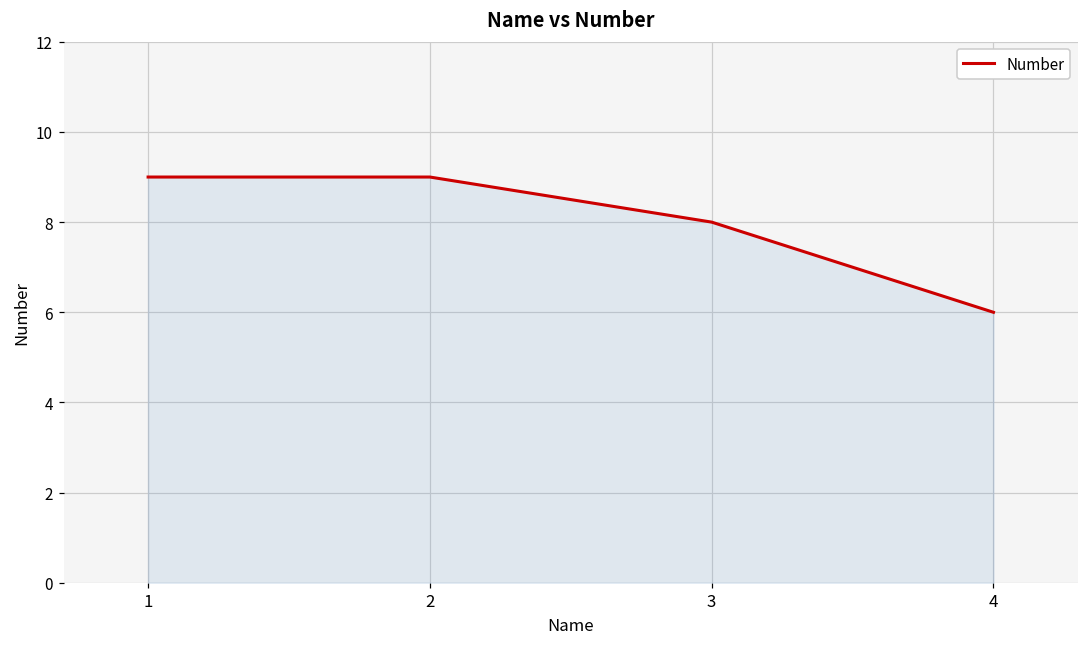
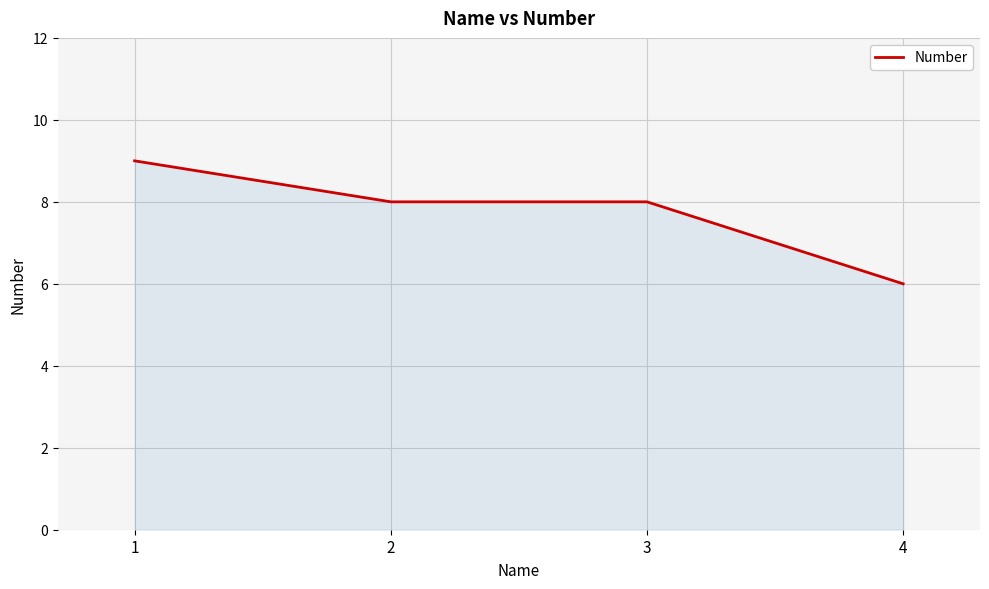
  {
    "1": 9,
-   "2": 9,
+   "2": 8,
    "3": 8,
    "4": 6
  }
